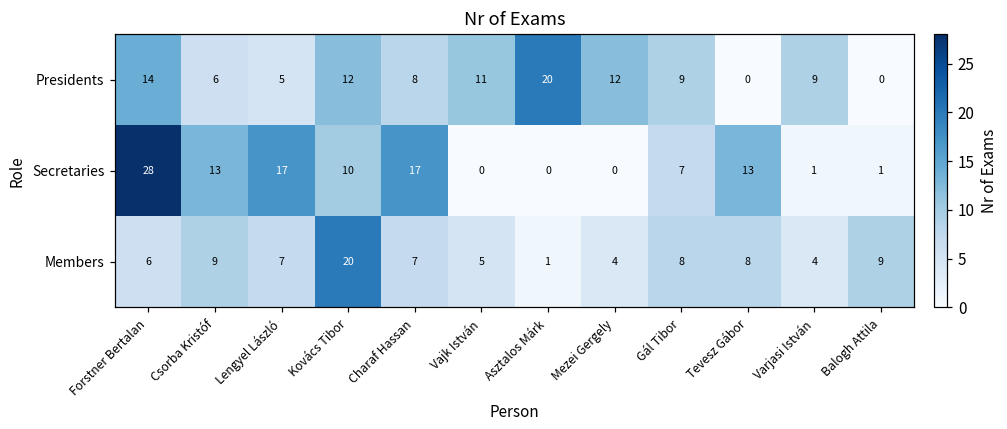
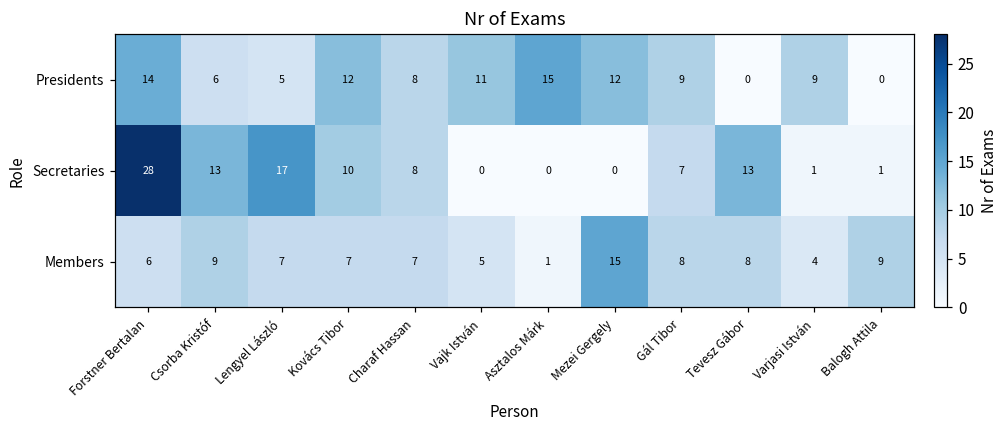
  {
    "Presidents": {
      "Forstner Bertalan": 14,
      "Csorba Kristóf": 6,
      "Lengyel László": 5,
      "Kovács Tibor": 12,
      "Charaf Hassan": 8,
      "Vajk István": 11,
-     "Asztalos Márk": 20,
+     "Asztalos Márk": 15,
      "Mezei Gergely": 12,
      "Gál Tibor": 9,
      "Tevesz Gábor": 0,
      "Varjasi István": 9,
      "Balogh Attila": 0
    },
    "Secretaries": {
      "Forstner Bertalan": 28,
      "Csorba Kristóf": 13,
      "Lengyel László": 17,
      "Kovács Tibor": 10,
-     "Charaf Hassan": 17,
+     "Charaf Hassan": 8,
      "Vajk István": 0,
      "Asztalos Márk": 0,
      "Mezei Gergely": 0,
      "Gál Tibor": 7,
      "Tevesz Gábor": 13,
      "Varjasi István": 1,
      "Balogh Attila": 1
    },
    "Members": {
      "Forstner Bertalan": 6,
      "Csorba Kristóf": 9,
      "Lengyel László": 7,
-     "Kovács Tibor": 20,
+     "Kovács Tibor": 7,
      "Charaf Hassan": 7,
      "Vajk István": 5,
      "Asztalos Márk": 1,
-     "Mezei Gergely": 4,
+     "Mezei Gergely": 15,
      "Gál Tibor": 8,
      "Tevesz Gábor": 8,
      "Varjasi István": 4,
      "Balogh Attila": 9
    }
  }
